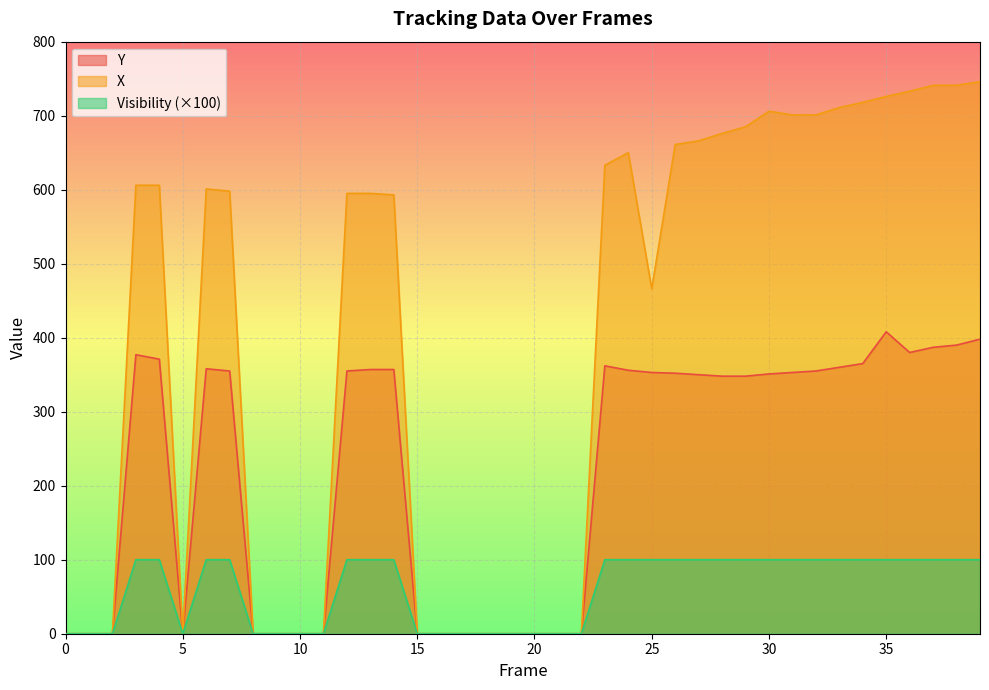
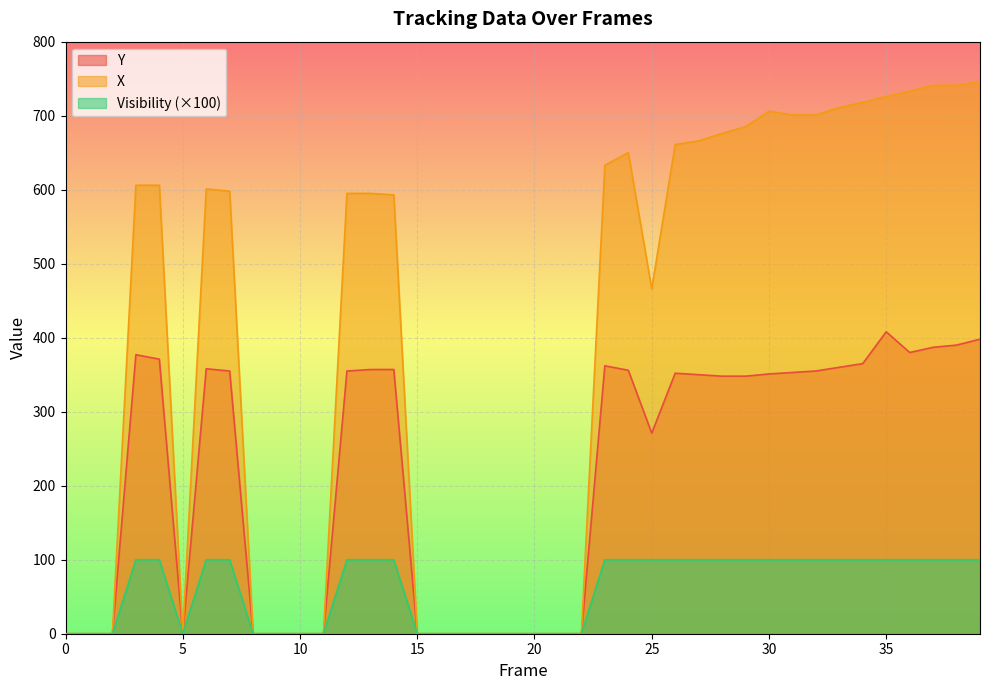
  {
    "Y": {
-     "25": 350,
+     "25": 270,
      "30": 350,
      "35": 410
    },
    "X": {
      "25": 470,
      "30": 710,
      "35": 730
    },
    "Visibility (×100)": {
      "25": 100,
      "30": 100,
      "35": 100
    }
  }
